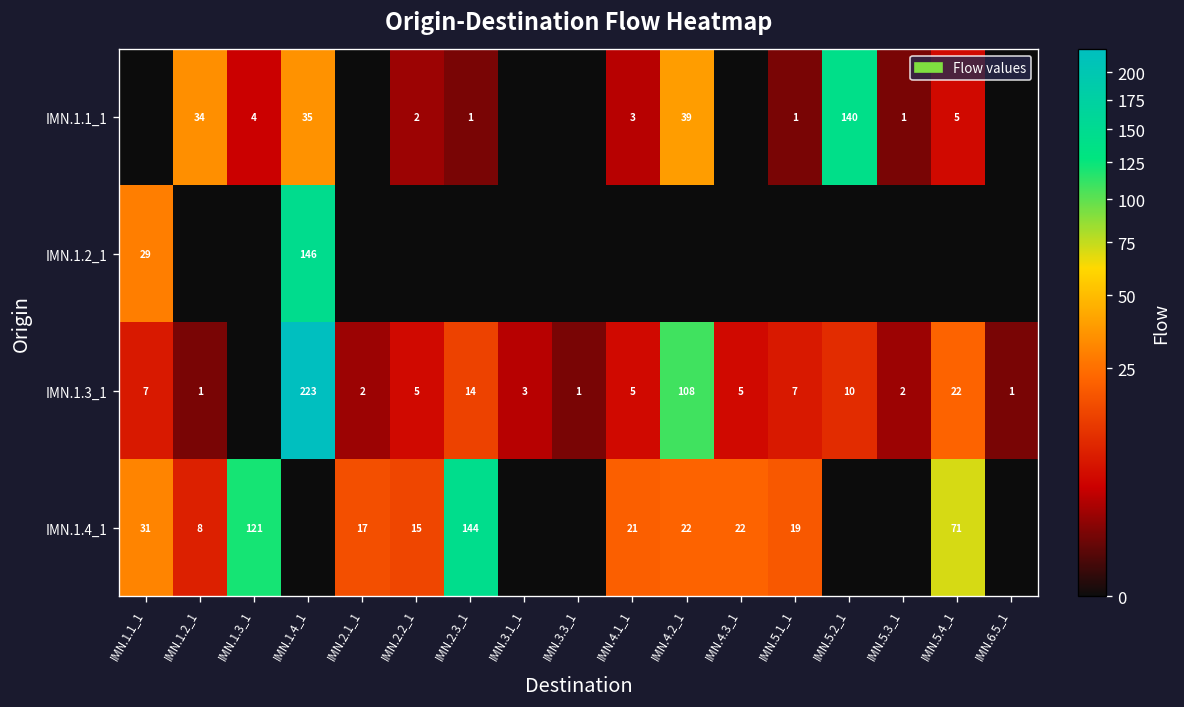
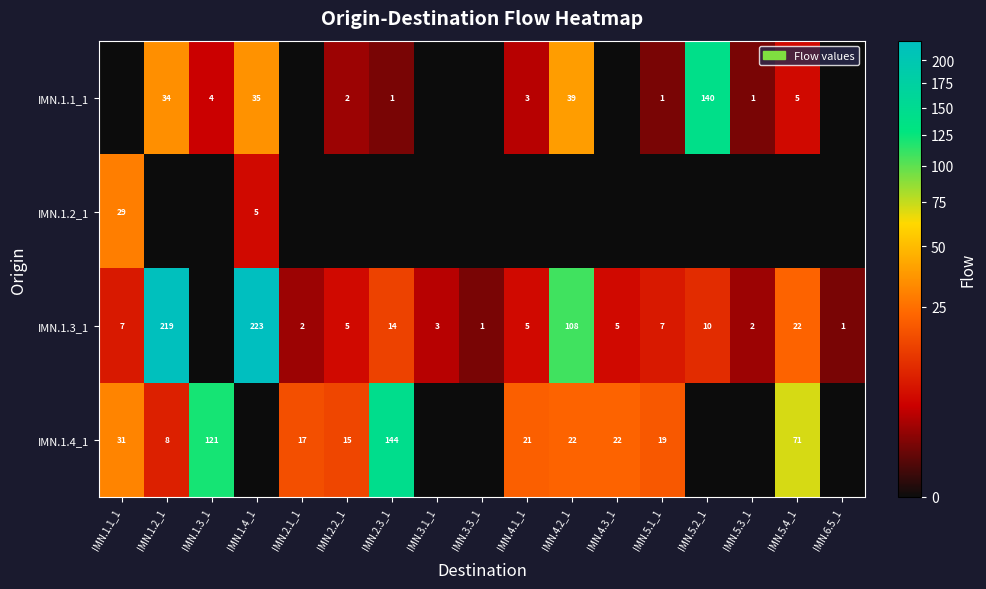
  {
    "IMN.1.1_1": {
      "IMN.1.2_1": 34,
      "IMN.1.3_1": 4,
      "IMN.1.4_1": 35,
      "IMN.2.2_1": 2,
      "IMN.2.3_1": 1,
      "IMN.4.1_1": 3,
      "IMN.4.2_1": 39,
      "IMN.5.1_1": 1,
      "IMN.5.2_1": 140,
      "IMN.5.3_1": 1,
      "IMN.5.4_1": 5
    },
    "IMN.1.2_1": {
      "IMN.1.1_1": 29,
-     "IMN.1.4_1": 146
+     "IMN.1.4_1": 5
    },
    "IMN.1.3_1": {
      "IMN.1.1_1": 7,
-     "IMN.1.2_1": 1,
+     "IMN.1.2_1": 219,
      "IMN.1.4_1": 223,
      "IMN.2.1_1": 2,
      "IMN.2.2_1": 5,
      "IMN.2.3_1": 14,
      "IMN.3.1_1": 3,
      "IMN.3.3_1": 1,
      "IMN.4.1_1": 5,
      "IMN.4.2_1": 108,
      "IMN.4.3_1": 5,
      "IMN.5.1_1": 7,
      "IMN.5.2_1": 10,
      "IMN.5.3_1": 2,
      "IMN.5.4_1": 22,
      "IMN.6.5_1": 1
    },
    "IMN.1.4_1": {
      "IMN.1.1_1": 31,
      "IMN.1.2_1": 8,
      "IMN.1.3_1": 121,
      "IMN.2.1_1": 17,
      "IMN.2.2_1": 15,
      "IMN.2.3_1": 144,
      "IMN.4.1_1": 21,
      "IMN.4.2_1": 22,
      "IMN.4.3_1": 22,
      "IMN.5.1_1": 19,
      "IMN.5.4_1": 71
    }
  }
